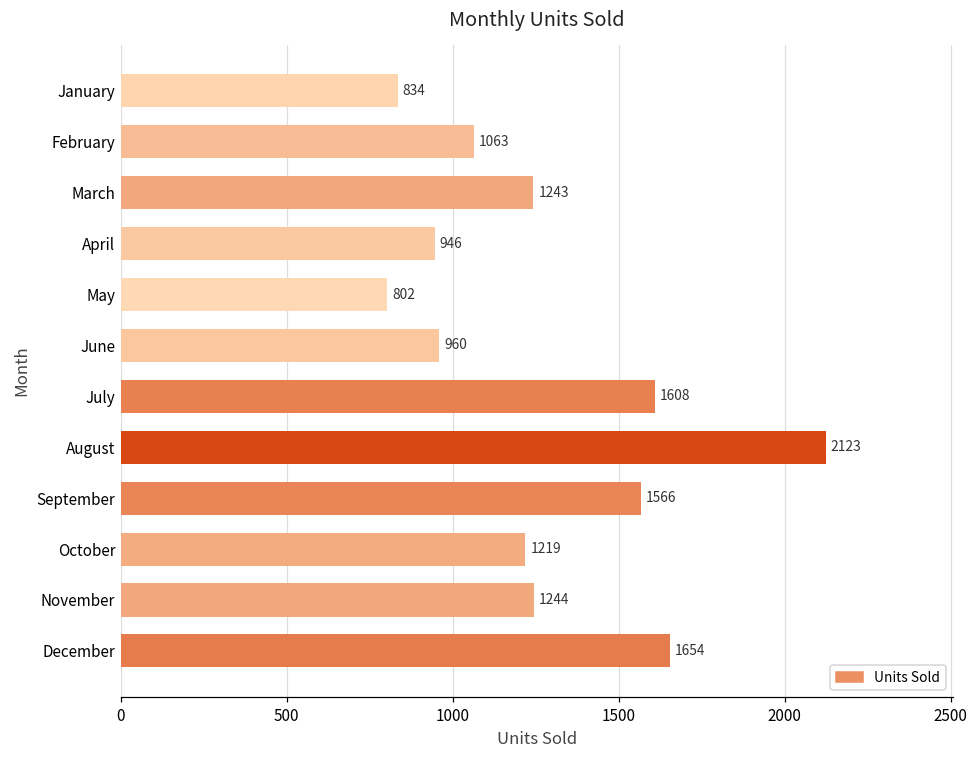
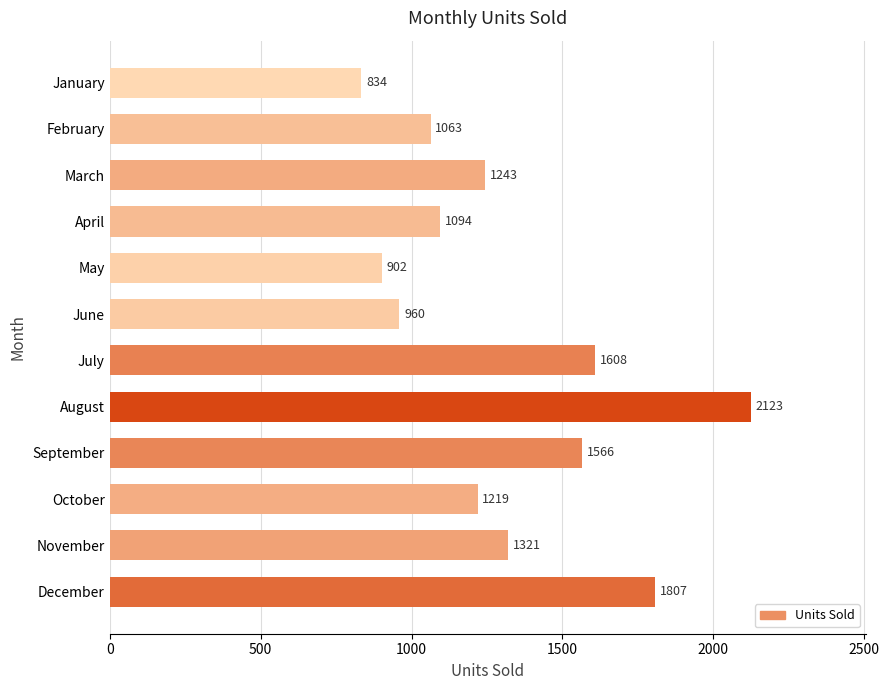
  {
    "January": 834,
    "February": 1063,
    "March": 1243,
-   "April": 946,
-   "May": 802,
+   "April": 1094,
+   "May": 902,
    "June": 960,
    "July": 1608,
    "August": 2123,
    "September": 1566,
    "October": 1219,
-   "November": 1244,
-   "December": 1654
+   "November": 1321,
+   "December": 1807
  }
